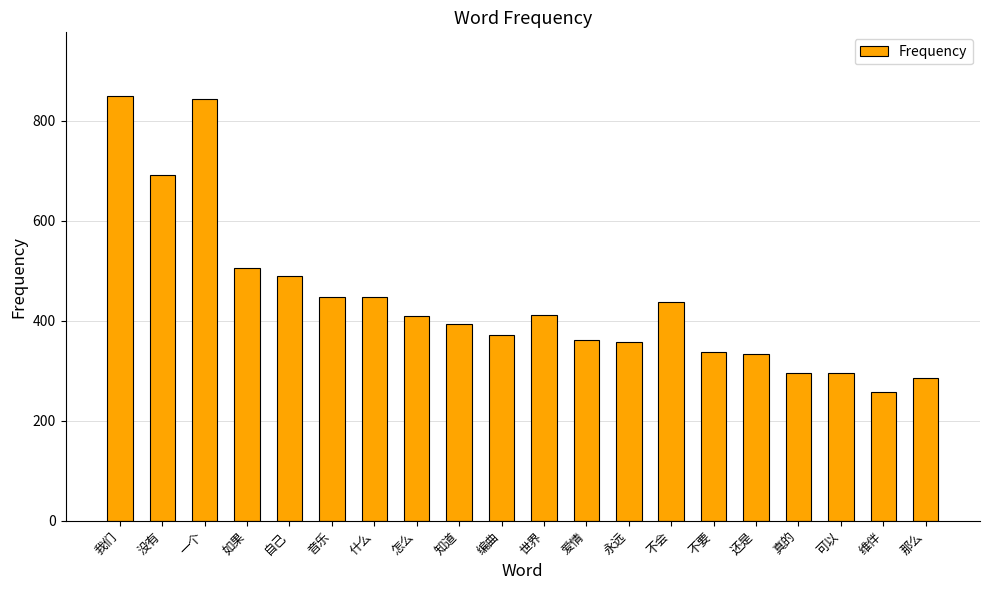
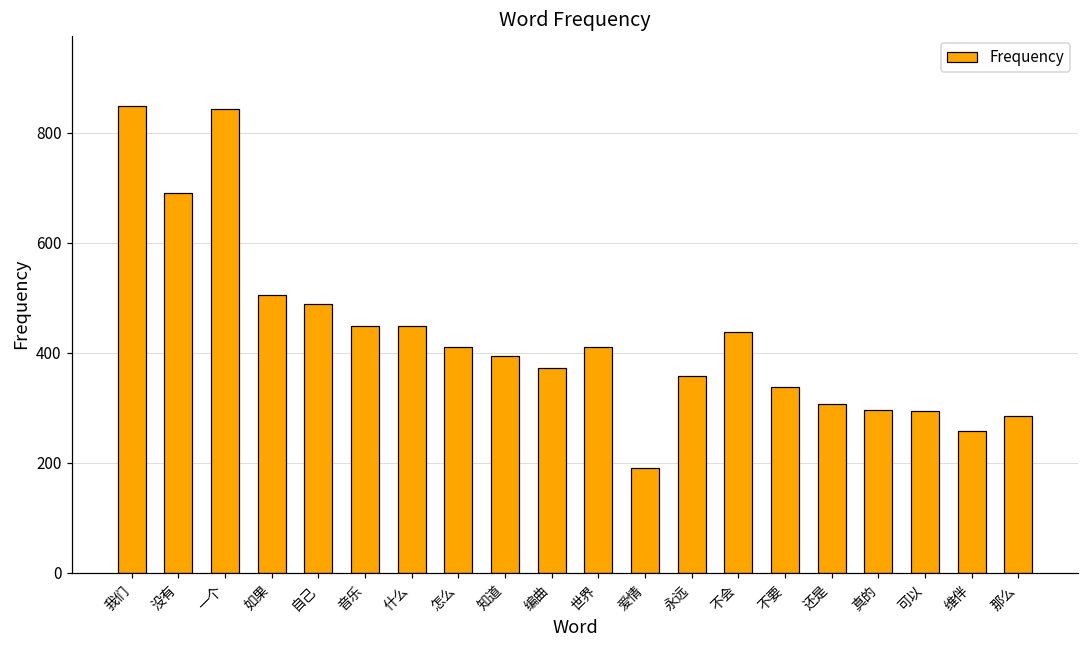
  {
    "我们": 850,
    "没有": 690,
    "一个": 840,
    "如果": 510,
    "自己": 490,
    "音乐": 450,
    "什么": 450,
    "怎么": 410,
    "知道": 390,
    "编曲": 370,
    "世界": 410,
-   "爱情": 360,
+   "爱情": 190,
    "永远": 360,
    "不会": 440,
    "不要": 340,
-   "还是": 330,
+   "还是": 310,
    "真的": 300,
    "可以": 300,
    "维伴": 260,
    "那么": 290
  }
